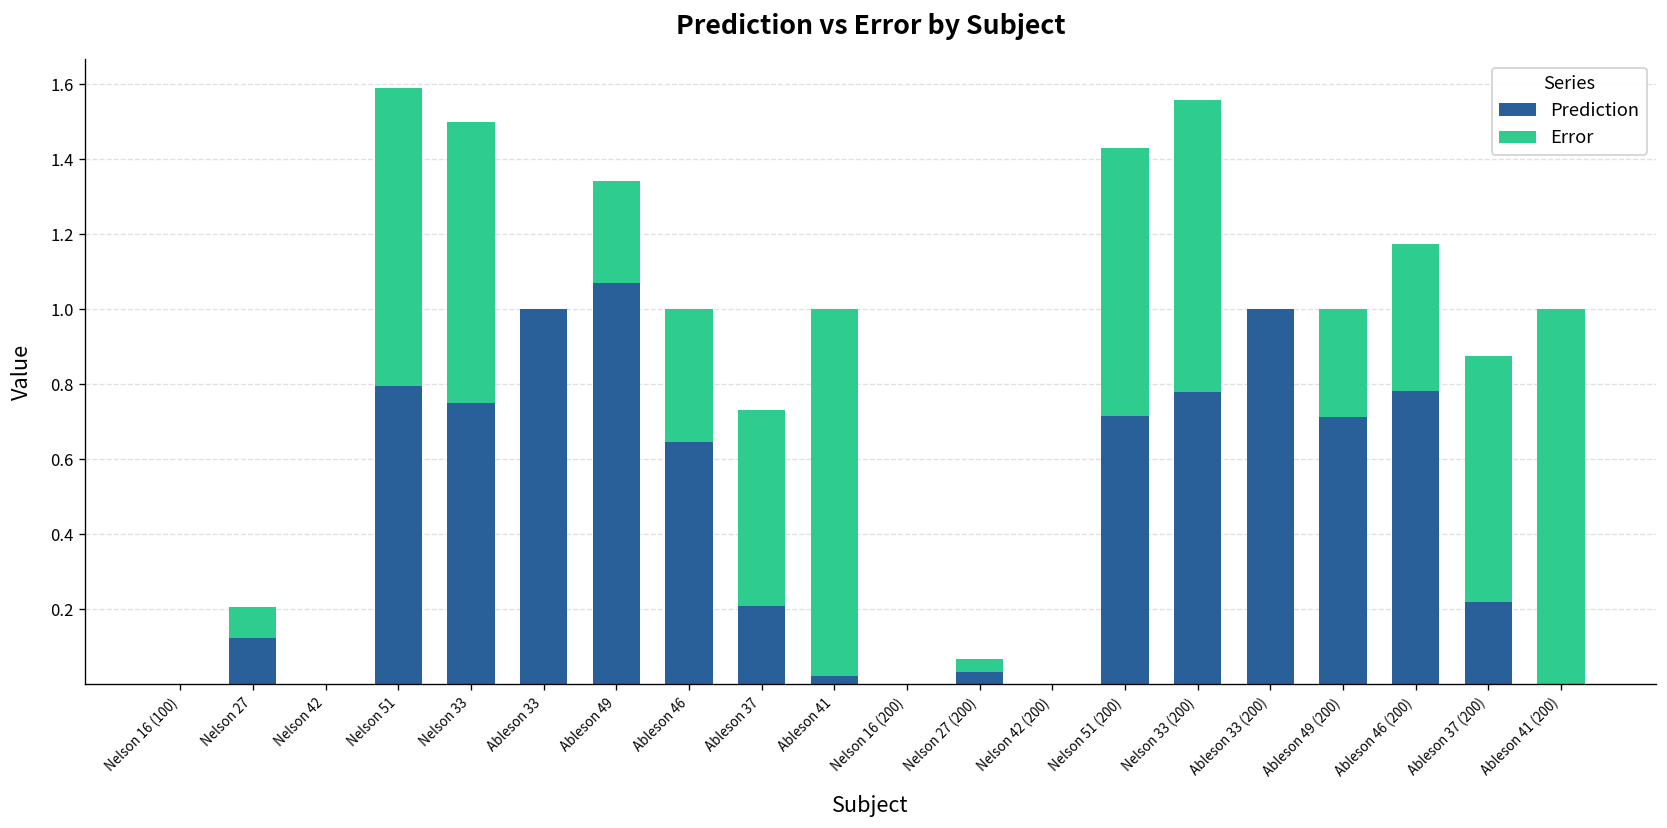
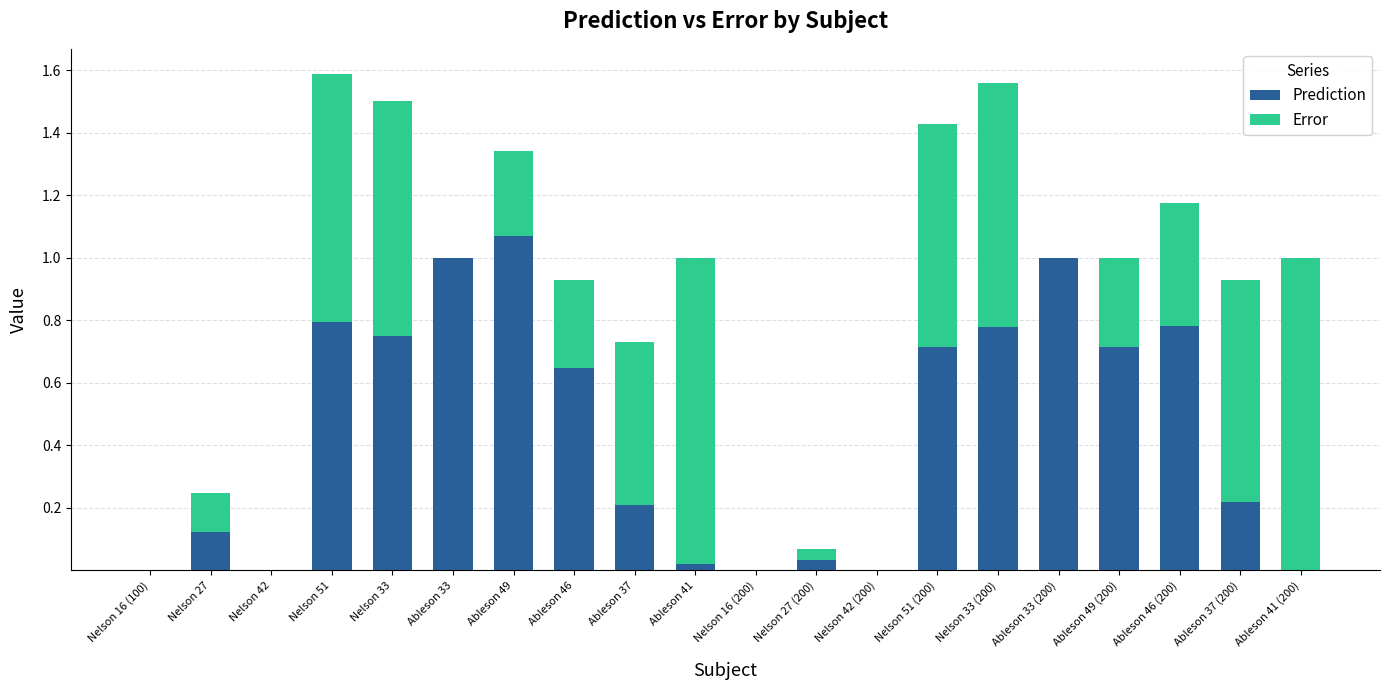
  {
    "Prediction": {
      "Nelson 27": 0.12,
      "Nelson 51": 0.79,
      "Nelson 33": 0.75,
      "Ableson 33": 1.00,
      "Ableson 49": 1.07,
      "Ableson 46": 0.65,
      "Ableson 37": 0.21,
      "Ableson 41": 0.02,
      "Nelson 27 (200)": 0.03,
      "Nelson 51 (200)": 0.71,
      "Nelson 33 (200)": 0.78,
      "Ableson 33 (200)": 1.00,
      "Ableson 49 (200)": 0.71,
      "Ableson 46 (200)": 0.78,
      "Ableson 37 (200)": 0.22
    },
    "Error": {
-     "Nelson 27": 0.08,
+     "Nelson 27": 0.12,
      "Nelson 51": 0.79,
      "Nelson 33": 0.75,
      "Ableson 49": 0.27,
-     "Ableson 46": 0.35,
+     "Ableson 46": 0.28,
      "Ableson 37": 0.52,
      "Ableson 41": 0.98,
      "Nelson 27 (200)": 0.03,
      "Nelson 51 (200)": 0.71,
      "Nelson 33 (200)": 0.78,
      "Ableson 49 (200)": 0.29,
      "Ableson 46 (200)": 0.39,
-     "Ableson 37 (200)": 0.66,
+     "Ableson 37 (200)": 0.71,
      "Ableson 41 (200)": 1.00
    }
  }
